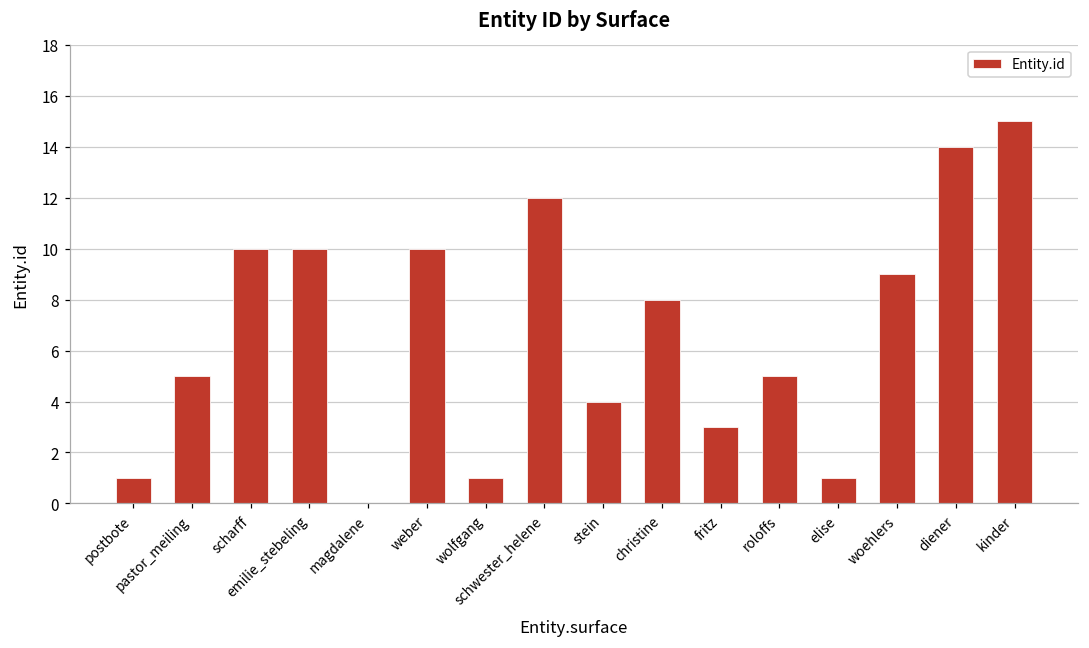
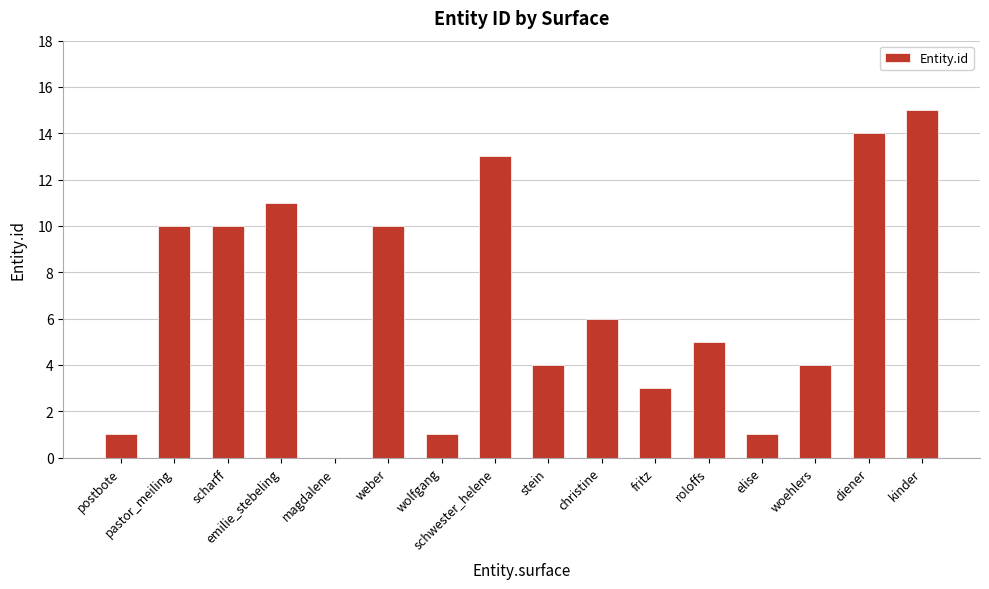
  {
    "postbote": 1,
-   "pastor_meiling": 5,
+   "pastor_meiling": 10,
    "scharff": 10,
-   "emilie_stebeling": 10,
+   "emilie_stebeling": 11,
    "magdalene": 0,
    "weber": 10,
    "wolfgang": 1,
-   "schwester_helene": 12,
+   "schwester_helene": 13,
    "stein": 4,
-   "christine": 8,
+   "christine": 6,
    "fritz": 3,
    "roloffs": 5,
    "elise": 1,
-   "woehlers": 9,
+   "woehlers": 4,
    "diener": 14,
    "kinder": 15
  }
